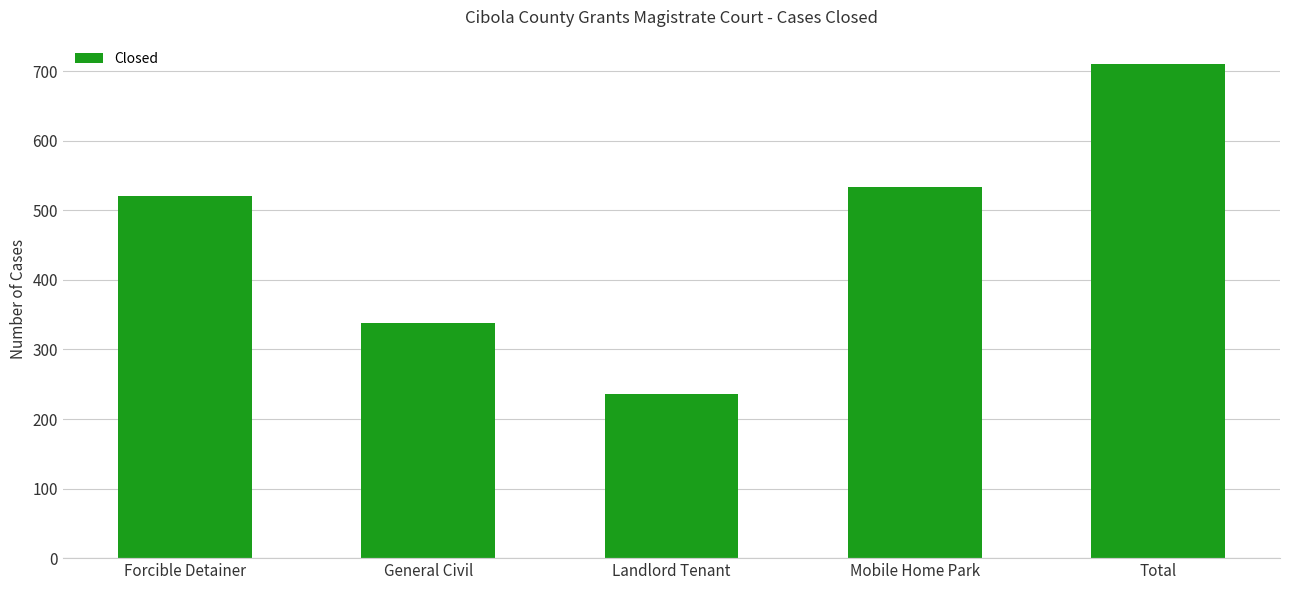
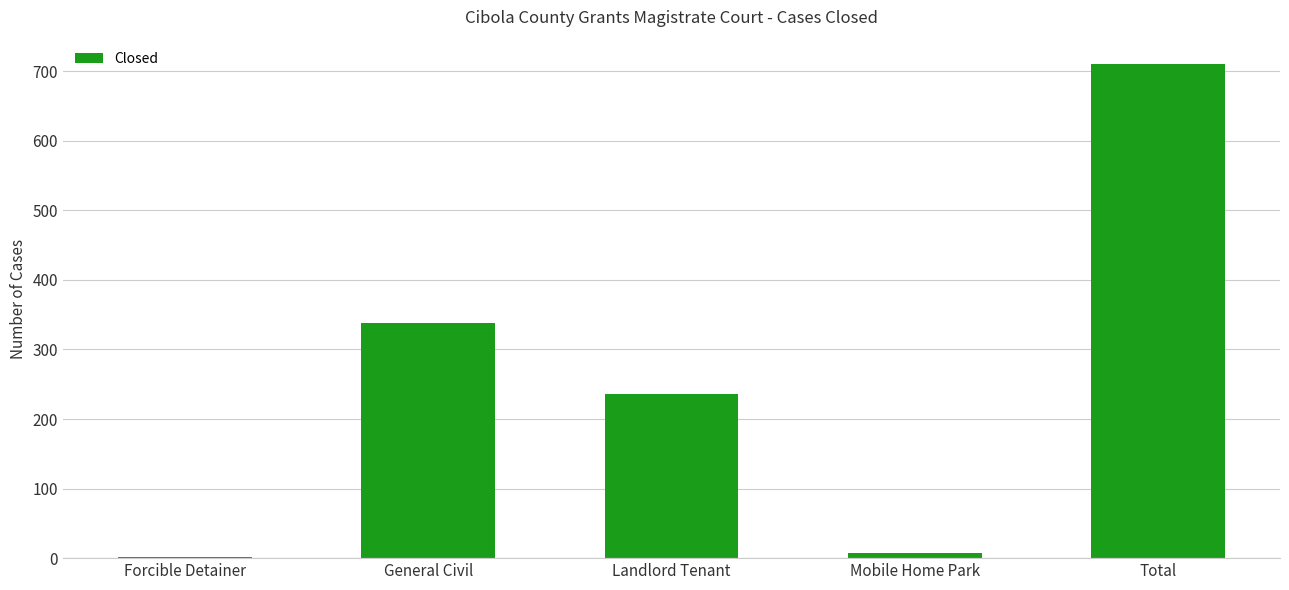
  {
-   "Forcible Detainer": 520,
+   "Forcible Detainer": 0,
    "General Civil": 340,
    "Landlord Tenant": 240,
-   "Mobile Home Park": 530,
+   "Mobile Home Park": 10,
    "Total": 710
  }
